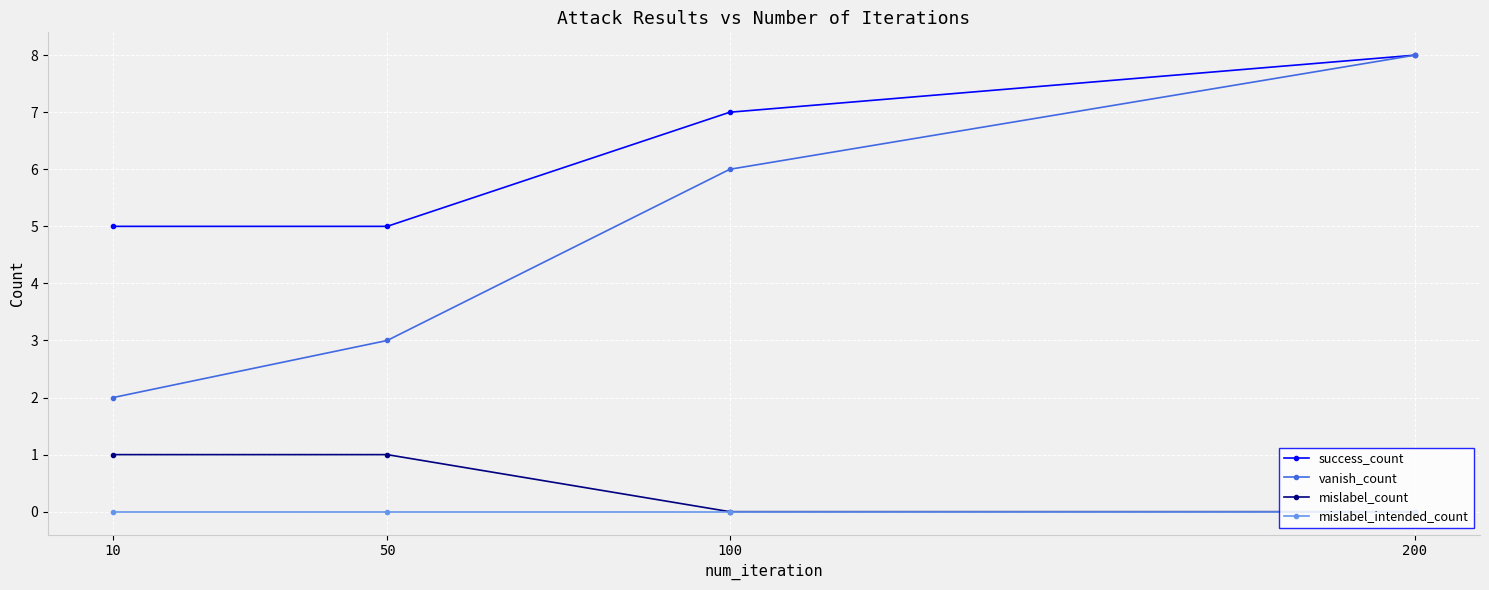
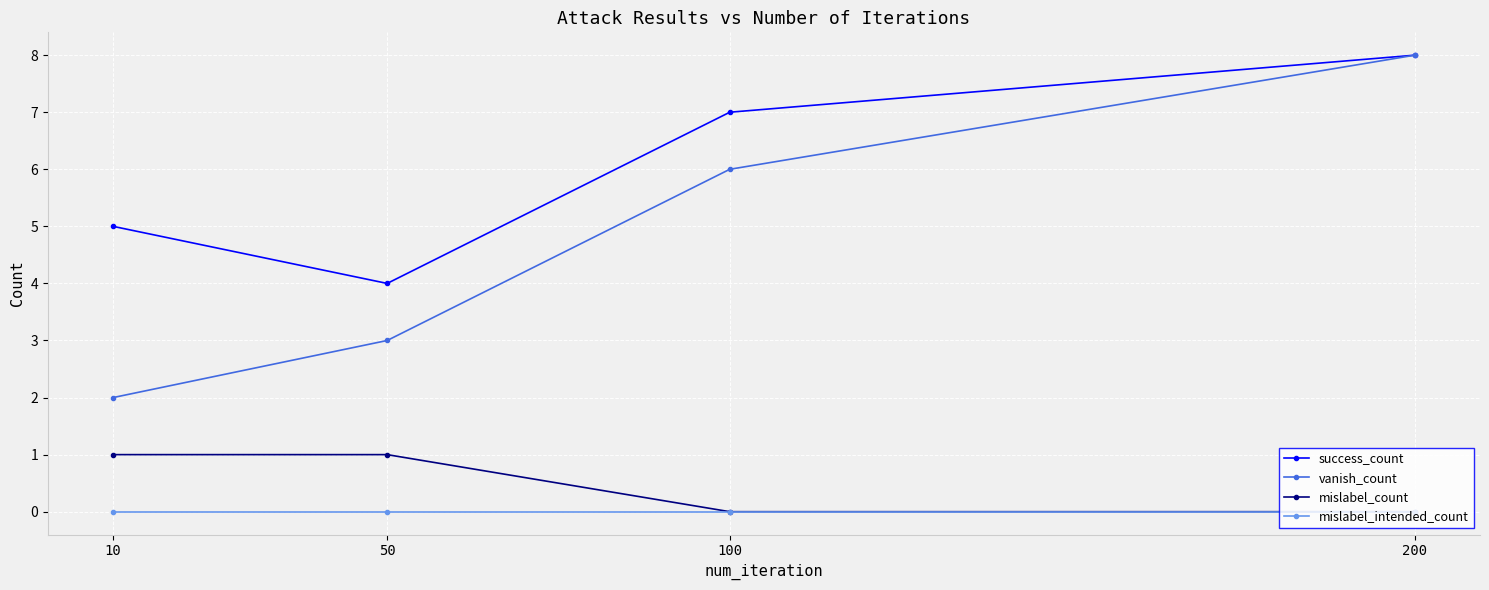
  {
    "success_count": {
      "10": 5,
-     "50": 5,
+     "50": 4,
      "100": 7
    },
    "mislabel_count": {
      "10": 1,
      "50": 1
    }
  }
